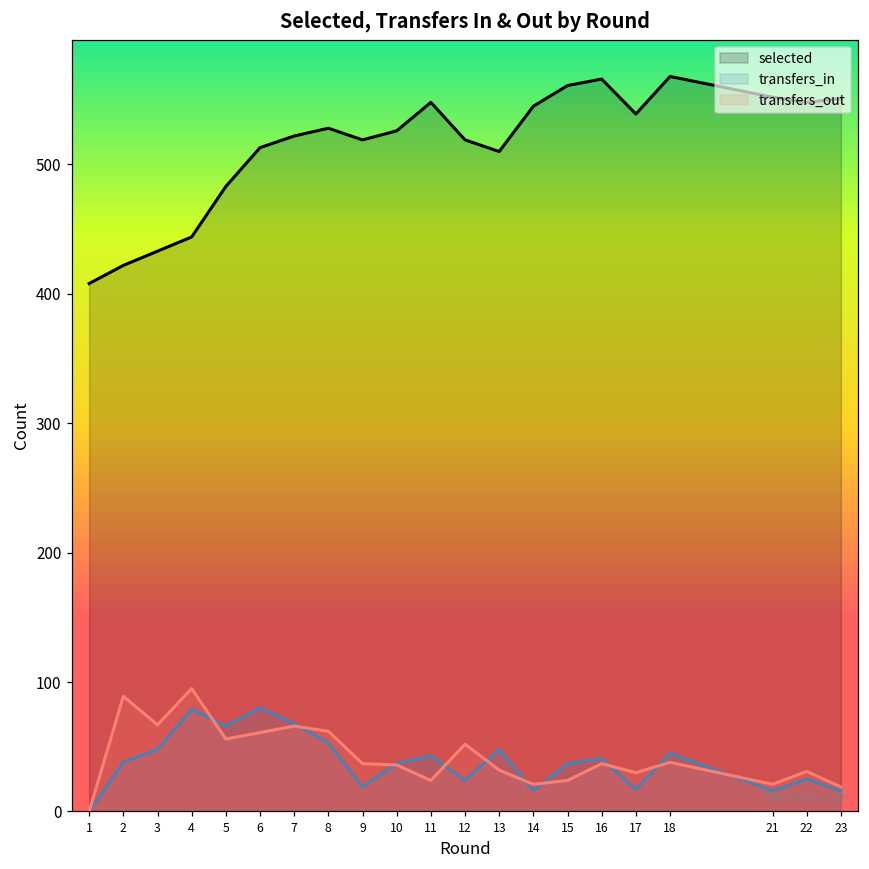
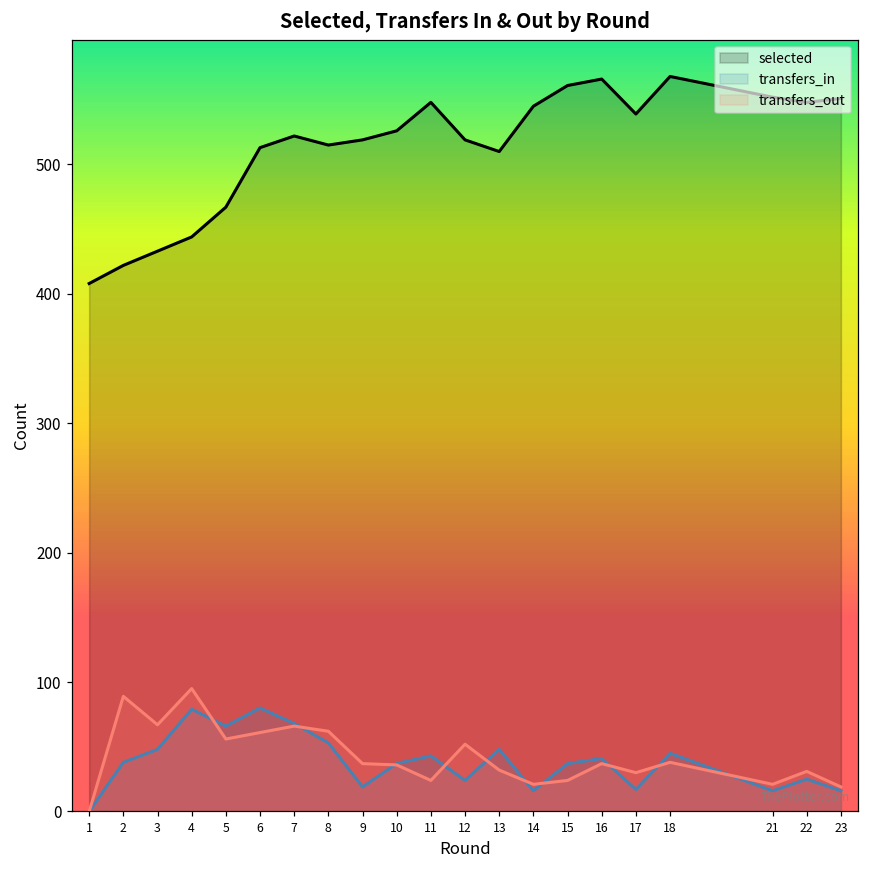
  {
    "selected": {
      "1": 408,
      "2": 422,
      "3": 433,
      "4": 444,
-     "5": 483,
+     "5": 467,
      "6": 513,
      "7": 522,
-     "8": 528,
+     "8": 515,
      "9": 519,
      "10": 526,
      "11": 548,
      "12": 519,
      "13": 510,
      "14": 545,
      "15": 561,
      "16": 566,
      "17": 539,
      "18": 568
    }
  }
